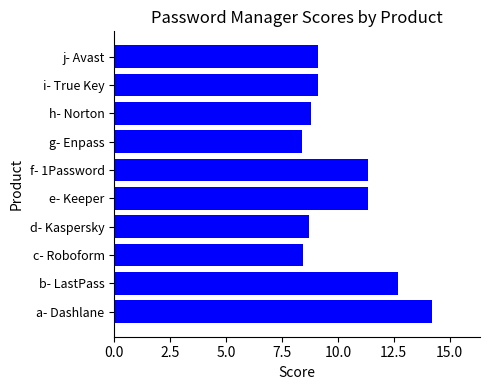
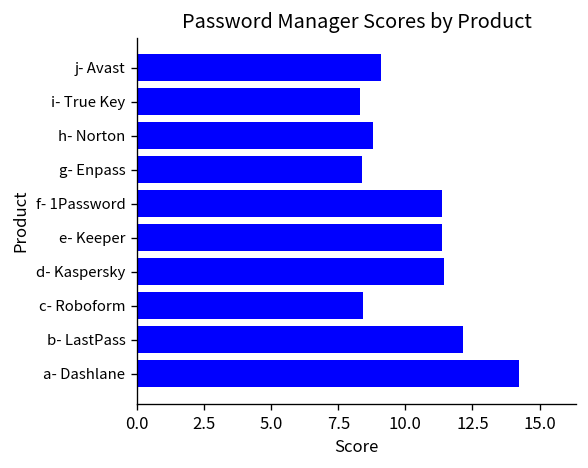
  {
    "j- Avast": 9.1,
-   "i- True Key": 9.1,
+   "i- True Key": 8.3,
    "h- Norton": 8.8,
    "g- Enpass": 8.4,
    "f- 1Password": 11.4,
    "e- Keeper": 11.4,
-   "d- Kaspersky": 8.7,
+   "d- Kaspersky": 11.5,
    "c- Roboform": 8.4,
-   "b- LastPass": 12.7,
+   "b- LastPass": 12.2,
    "a- Dashlane": 14.2
  }
